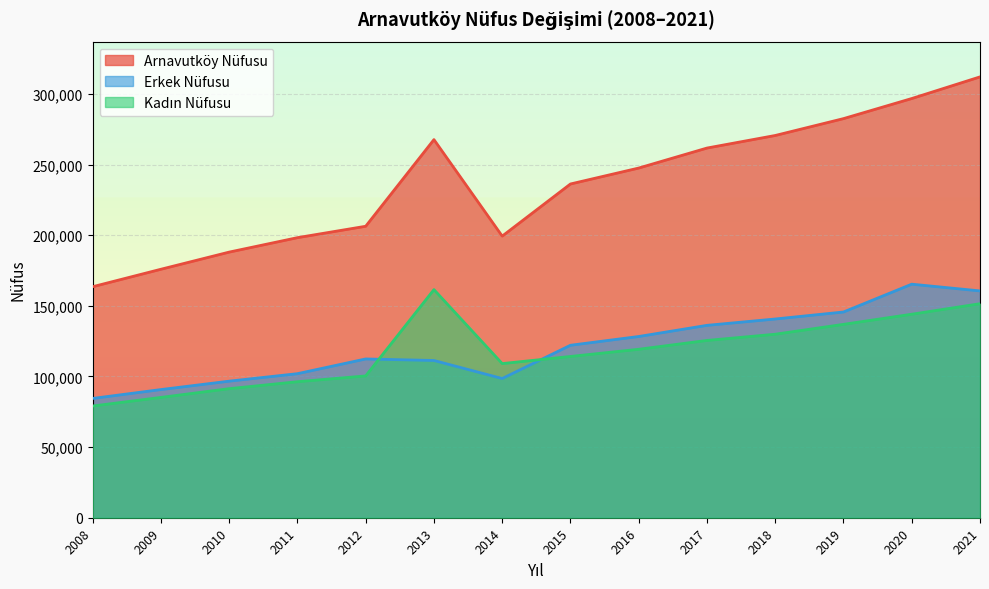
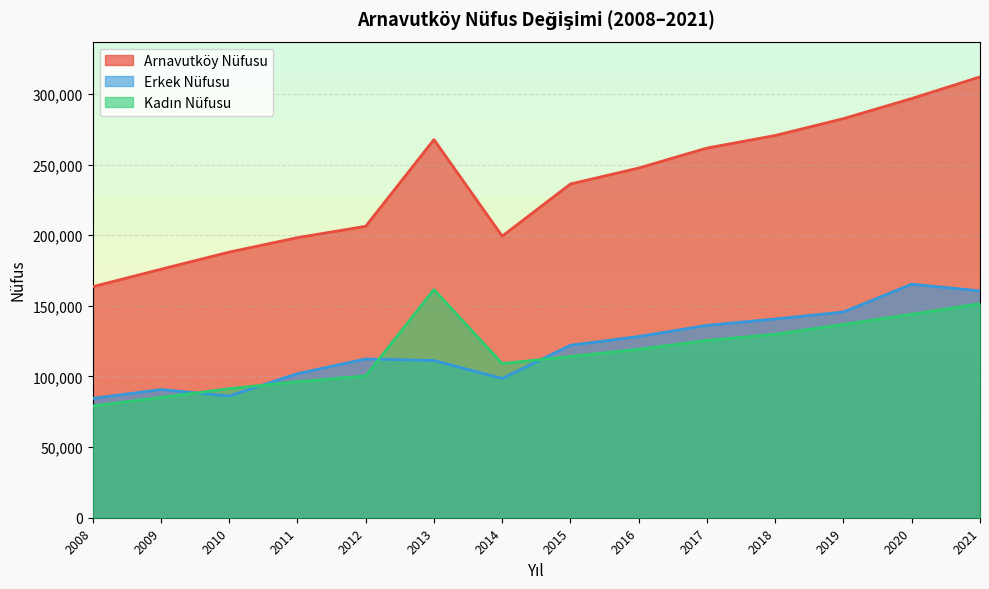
  {
    "Arnavutköy Nüfusu": {
      "2008": "164,000",
      "2009": "176,000",
      "2010": "188,000",
      "2011": "198,000",
      "2012": "206,000",
      "2013": "268,000",
      "2014": "199,000",
      "2015": "236,000",
      "2016": "248,000",
      "2017": "262,000",
      "2018": "271,000",
      "2019": "282,000",
      "2020": "297,000",
      "2021": "312,000"
    },
    "Erkek Nüfusu": {
      "2008": "84,000",
      "2009": "91,000",
-     "2010": "97,000",
+     "2010": "86,000",
      "2011": "102,000",
      "2012": "112,000",
      "2013": "111,000",
      "2014": "99,000",
      "2015": "122,000",
      "2016": "128,000",
      "2017": "136,000",
      "2018": "141,000",
      "2019": "146,000",
      "2020": "165,000",
      "2021": "161,000"
    },
    "Kadın Nüfusu": {
      "2008": "79,000",
      "2009": "85,000",
      "2010": "91,000",
      "2011": "96,000",
      "2012": "100,000",
      "2013": "161,000",
      "2014": "109,000",
      "2015": "114,000",
      "2016": "119,000",
      "2017": "125,000",
      "2018": "130,000",
      "2019": "137,000",
      "2020": "144,000",
      "2021": "151,000"
    }
  }
